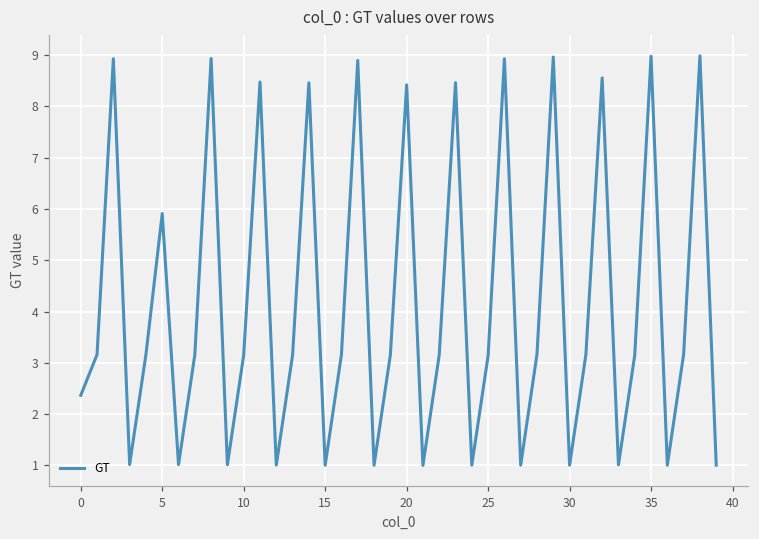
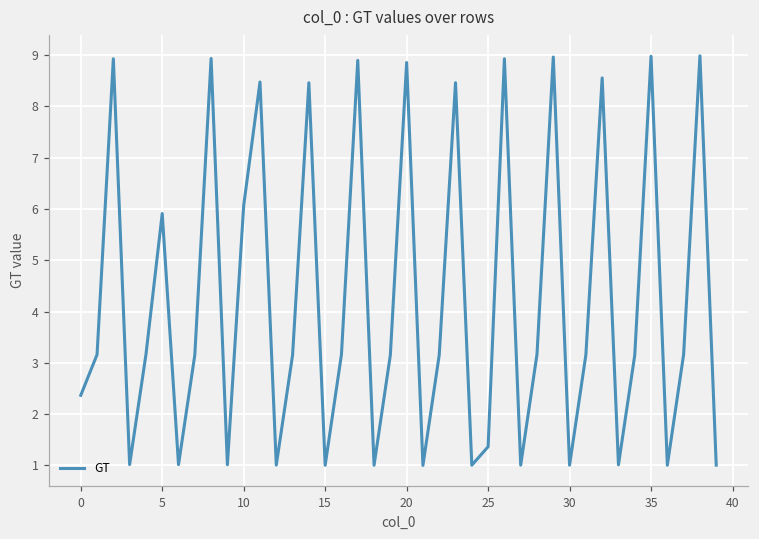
  {
    "0": 2.4,
    "5": 5.9,
-   "10": 3.1,
+   "10": 6.1,
    "15": 1.0,
-   "20": 8.4,
-   "25": 3.1,
+   "20": 8.9,
+   "25": 1.4,
    "30": 1.0,
    "35": 9.0
  }
